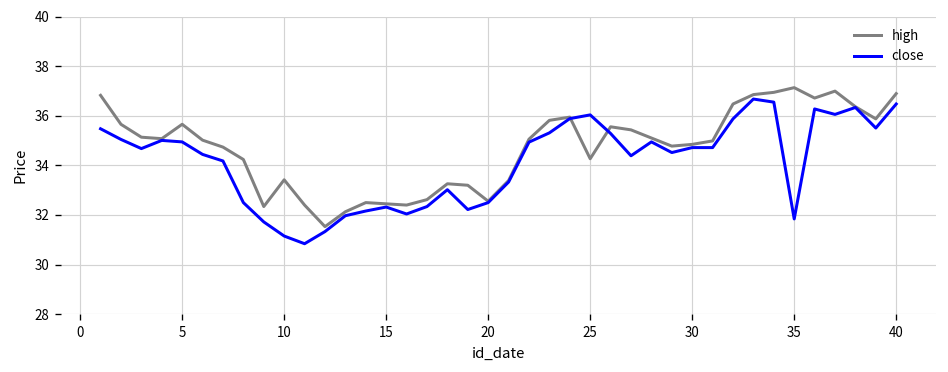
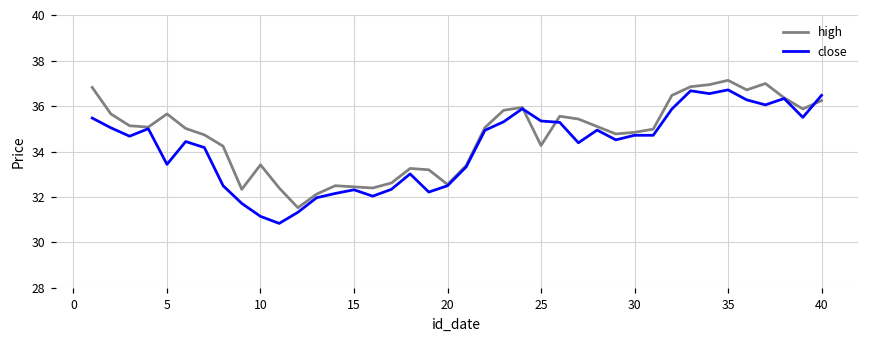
  {
    "high": {
      "5": 35.7,
      "10": 33.4,
      "15": 32.5,
      "25": 34.3,
      "30": 34.9,
      "35": 37.1,
-     "40": 36.9
+     "40": 36.3
    },
    "close": {
-     "5": 35.0,
+     "5": 33.4,
      "10": 31.2,
      "15": 32.3,
-     "25": 36.0,
+     "25": 35.4,
      "30": 34.7,
-     "35": 31.8,
+     "35": 36.7,
      "40": 36.5
    }
  }
